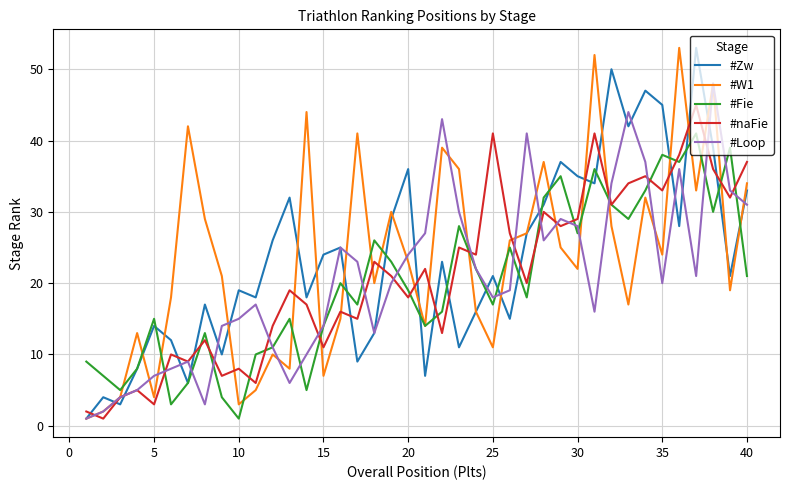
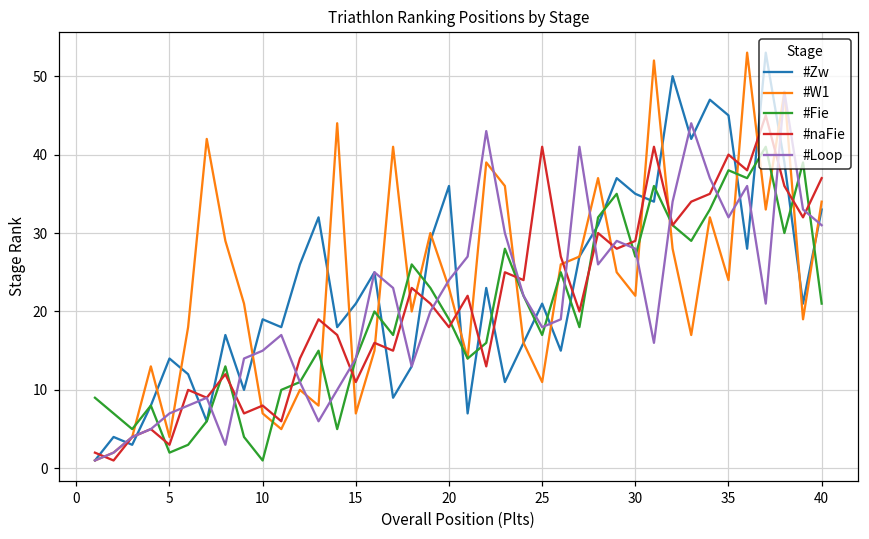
  {
    "#Zw": {
      "5": 14,
      "10": 19,
-     "15": 24,
+     "15": 21,
      "20": 36,
      "25": 21,
      "30": 35,
      "35": 45,
      "40": 33
    },
    "#W1": {
      "5": 4,
-     "10": 3,
+     "10": 7,
      "15": 7,
      "20": 23,
      "25": 11,
      "30": 22,
      "35": 24,
      "40": 34
    },
    "#Fie": {
-     "5": 15,
+     "5": 2,
      "10": 1,
      "20": 19,
      "25": 17,
      "30": 27,
      "35": 38,
      "40": 21
    },
    "#naFie": {
      "5": 3,
      "10": 8,
      "15": 11,
      "20": 18,
      "25": 41,
      "30": 29,
-     "35": 33,
+     "35": 40,
      "40": 37
    },
    "#Loop": {
      "5": 7,
      "10": 15,
      "20": 24,
      "25": 18,
      "30": 28,
-     "35": 20,
+     "35": 32,
      "40": 31
    }
  }
